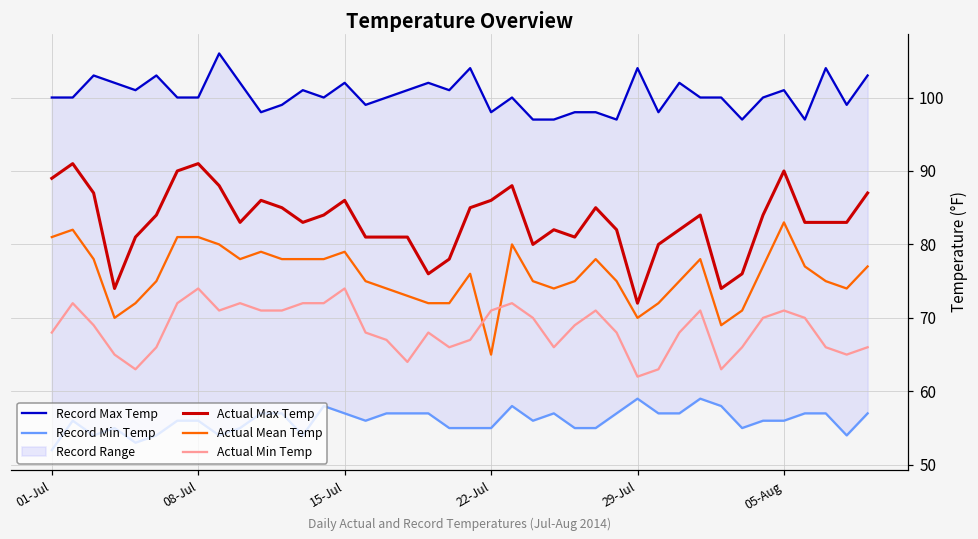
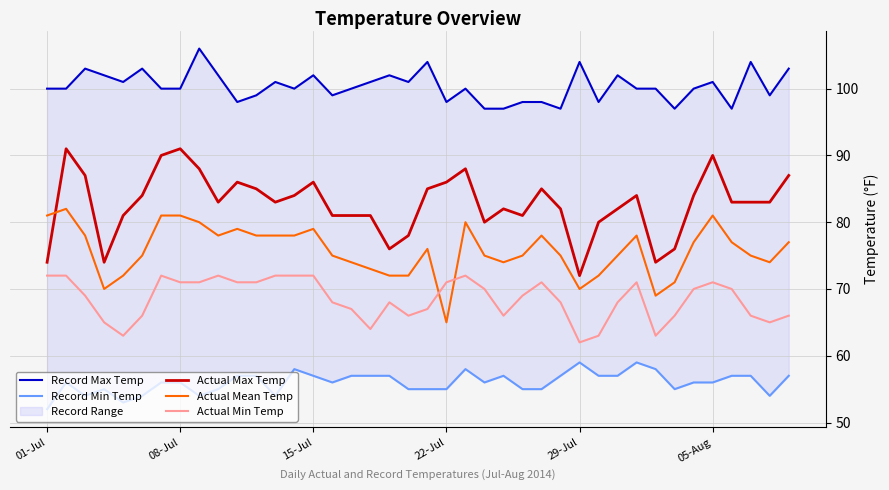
  {
    "Record Range": {
      "01-Jul": 100,
      "08-Jul": 100,
      "15-Jul": 102,
      "22-Jul": 98,
      "29-Jul": 104,
      "05-Aug": 101
    },
    "Record Min Temp": {
      "15-Jul": 57,
      "22-Jul": 55,
      "29-Jul": 59,
      "05-Aug": 56
    },
    "Actual Max Temp": {
-     "01-Jul": 89,
+     "01-Jul": 74,
      "08-Jul": 91,
      "15-Jul": 86,
      "22-Jul": 86,
      "29-Jul": 72,
      "05-Aug": 90
    },
    "Actual Mean Temp": {
      "01-Jul": 81,
      "08-Jul": 81,
      "15-Jul": 79,
      "22-Jul": 65,
      "29-Jul": 70,
-     "05-Aug": 83
+     "05-Aug": 81
    },
    "Actual Min Temp": {
-     "01-Jul": 68,
-     "08-Jul": 74,
-     "15-Jul": 74,
+     "01-Jul": 72,
+     "08-Jul": 71,
+     "15-Jul": 72,
      "22-Jul": 71,
      "29-Jul": 62,
      "05-Aug": 71
    }
  }
